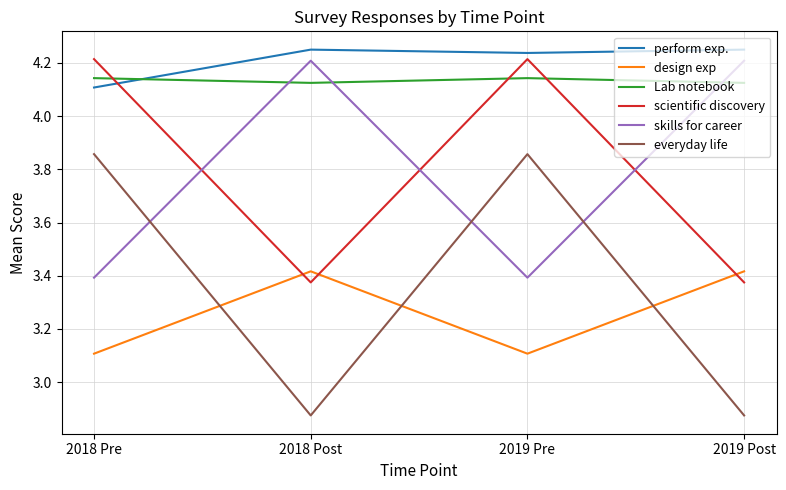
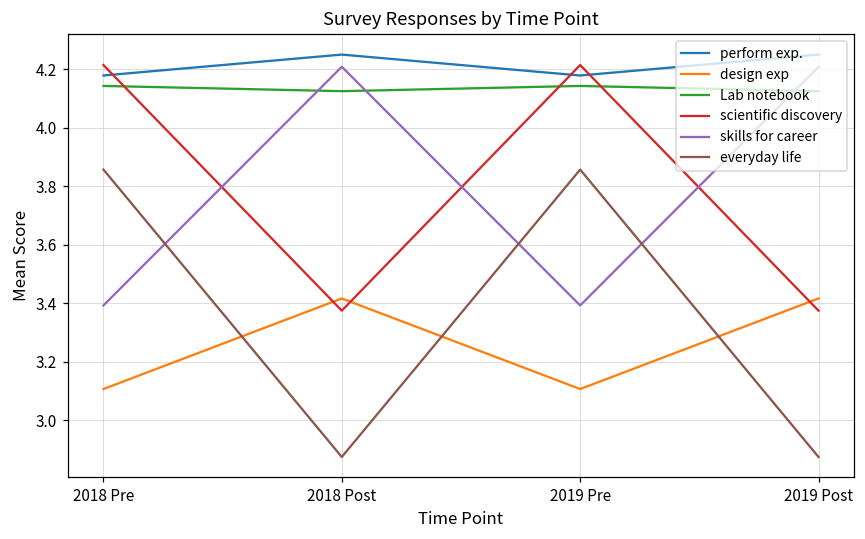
  {
    "perform exp.": {
-     "2018 Pre": 4.11,
+     "2018 Pre": 4.18,
      "2018 Post": 4.25,
-     "2019 Pre": 4.24
+     "2019 Pre": 4.18
    },
    "design exp": {
      "2018 Pre": 3.11,
      "2018 Post": 3.42,
      "2019 Pre": 3.11,
      "2019 Post": 3.42
    },
    "Lab notebook": {
      "2018 Pre": 4.14,
      "2018 Post": 4.13,
      "2019 Pre": 4.14
    },
    "scientific discovery": {
      "2018 Pre": 4.21,
      "2018 Post": 3.38,
      "2019 Pre": 4.21,
      "2019 Post": 3.38
    },
    "skills for career": {
      "2018 Pre": 3.39,
      "2018 Post": 4.21,
      "2019 Pre": 3.39
    },
    "everyday life": {
      "2018 Pre": 3.86,
      "2018 Post": 2.88,
      "2019 Pre": 3.86,
      "2019 Post": 2.88
    }
  }
